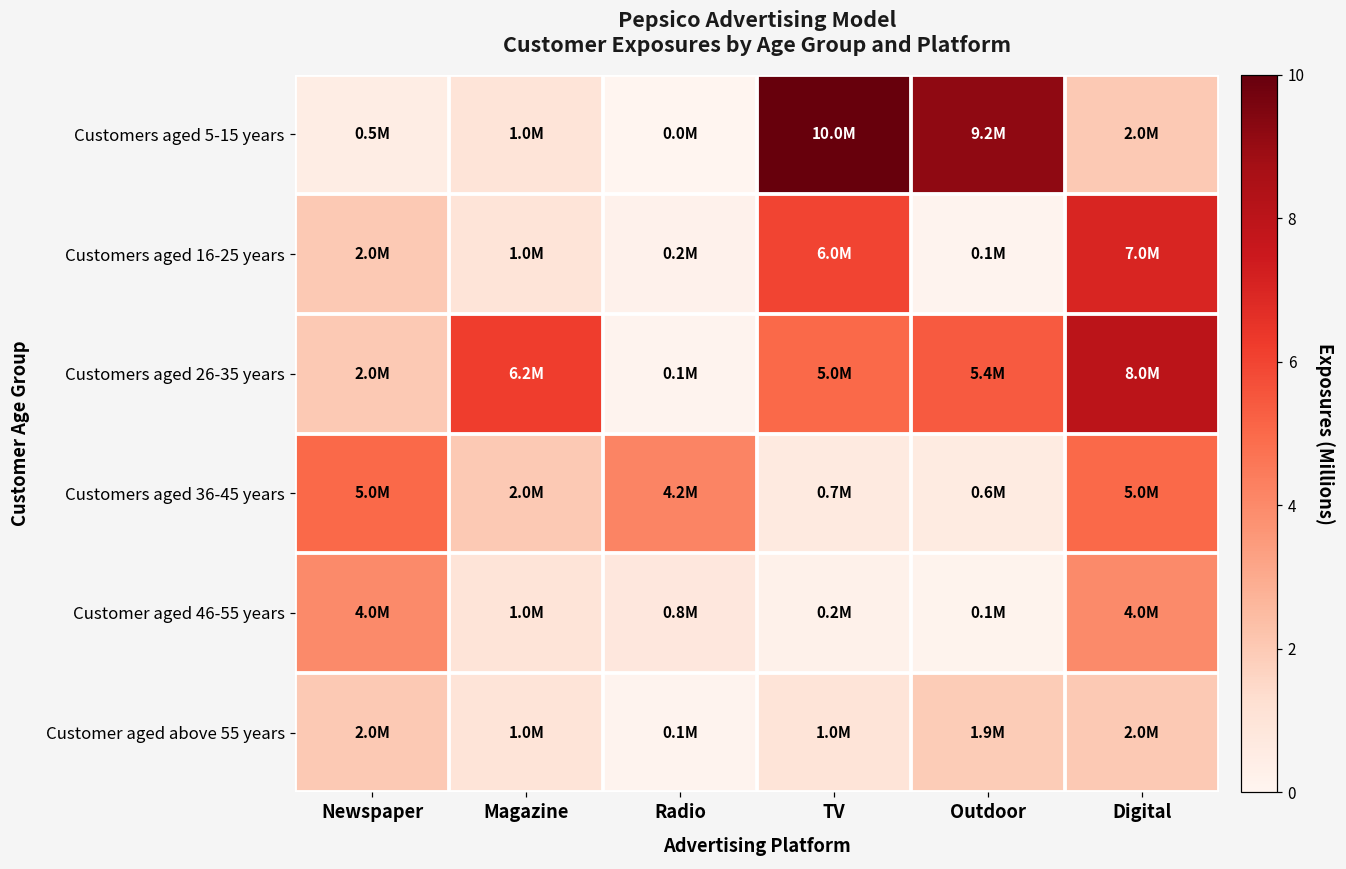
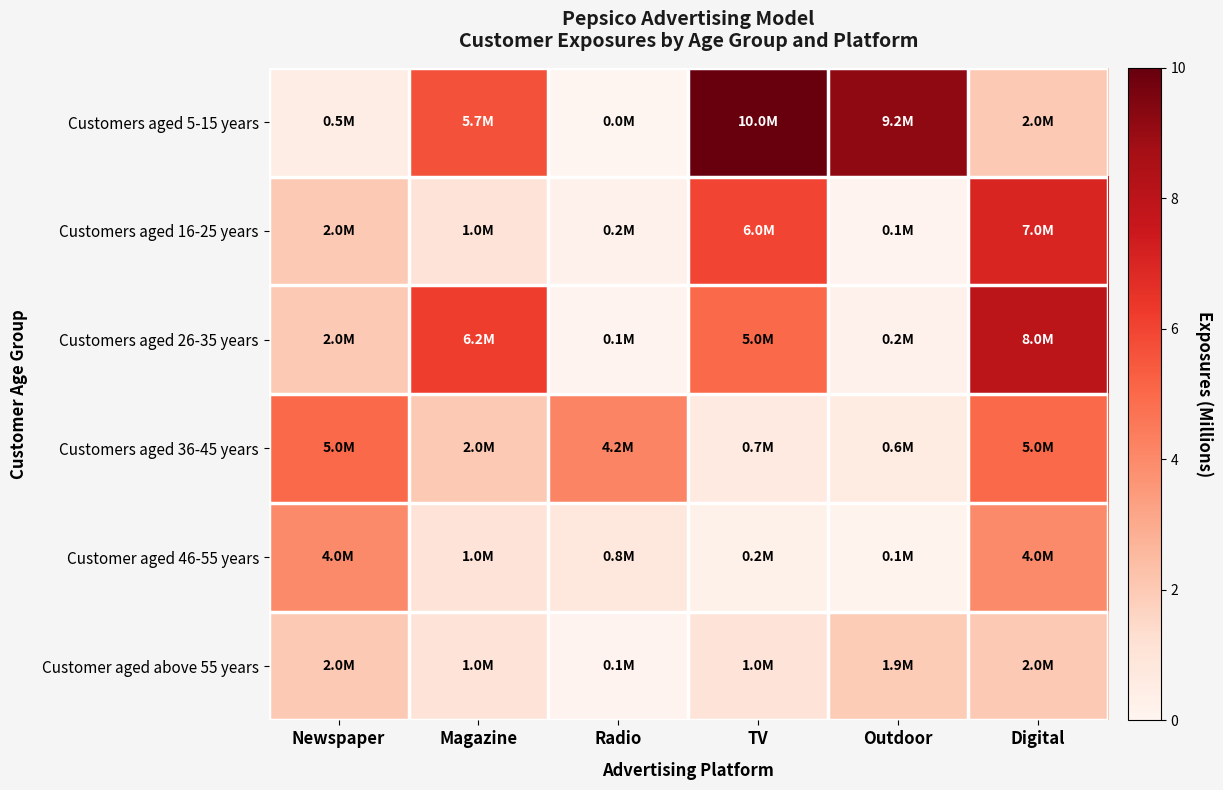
  {
    "Customers aged 5-15 years": {
-     "Magazine": "1.0M"
+     "Magazine": "5.7M"
    },
    "Customers aged 26-35 years": {
-     "Outdoor": "5.4M"
+     "Outdoor": "0.2M"
    }
  }
